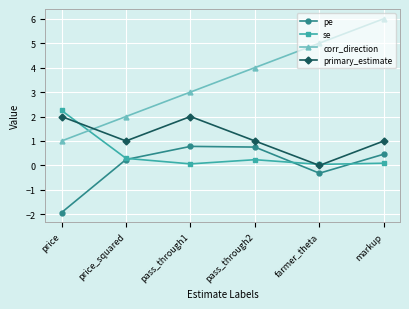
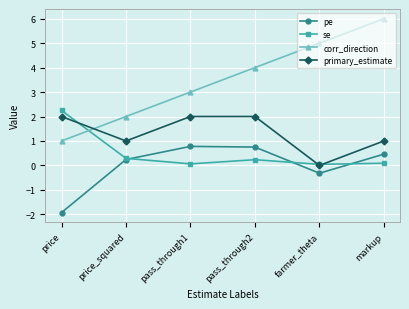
  {
    "primary_estimate": {
      "price": 2,
      "price_squared": 1,
      "pass_through1": 2,
-     "pass_through2": 1,
+     "pass_through2": 2,
      "markup": 1
    }
  }
